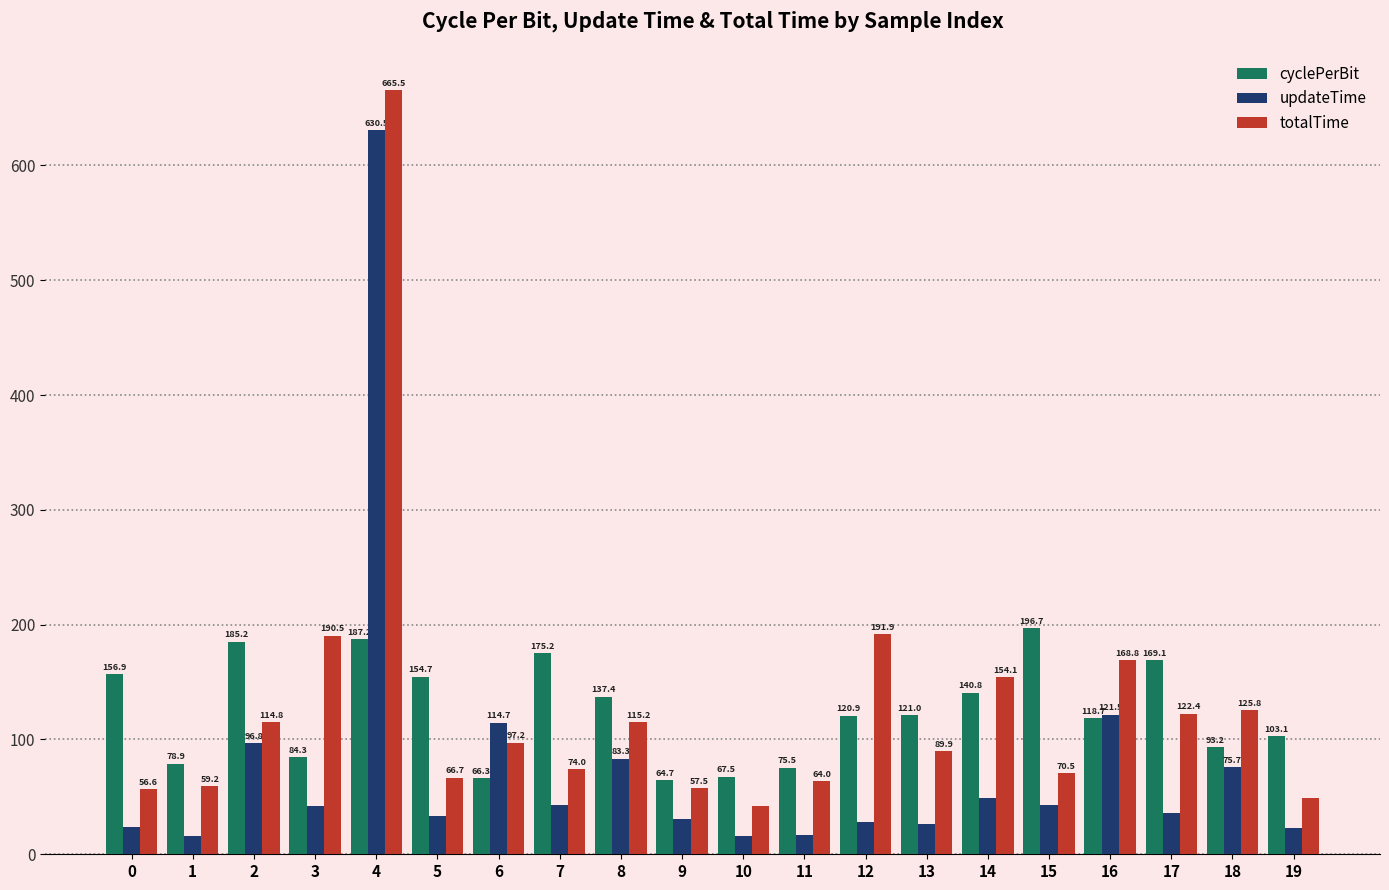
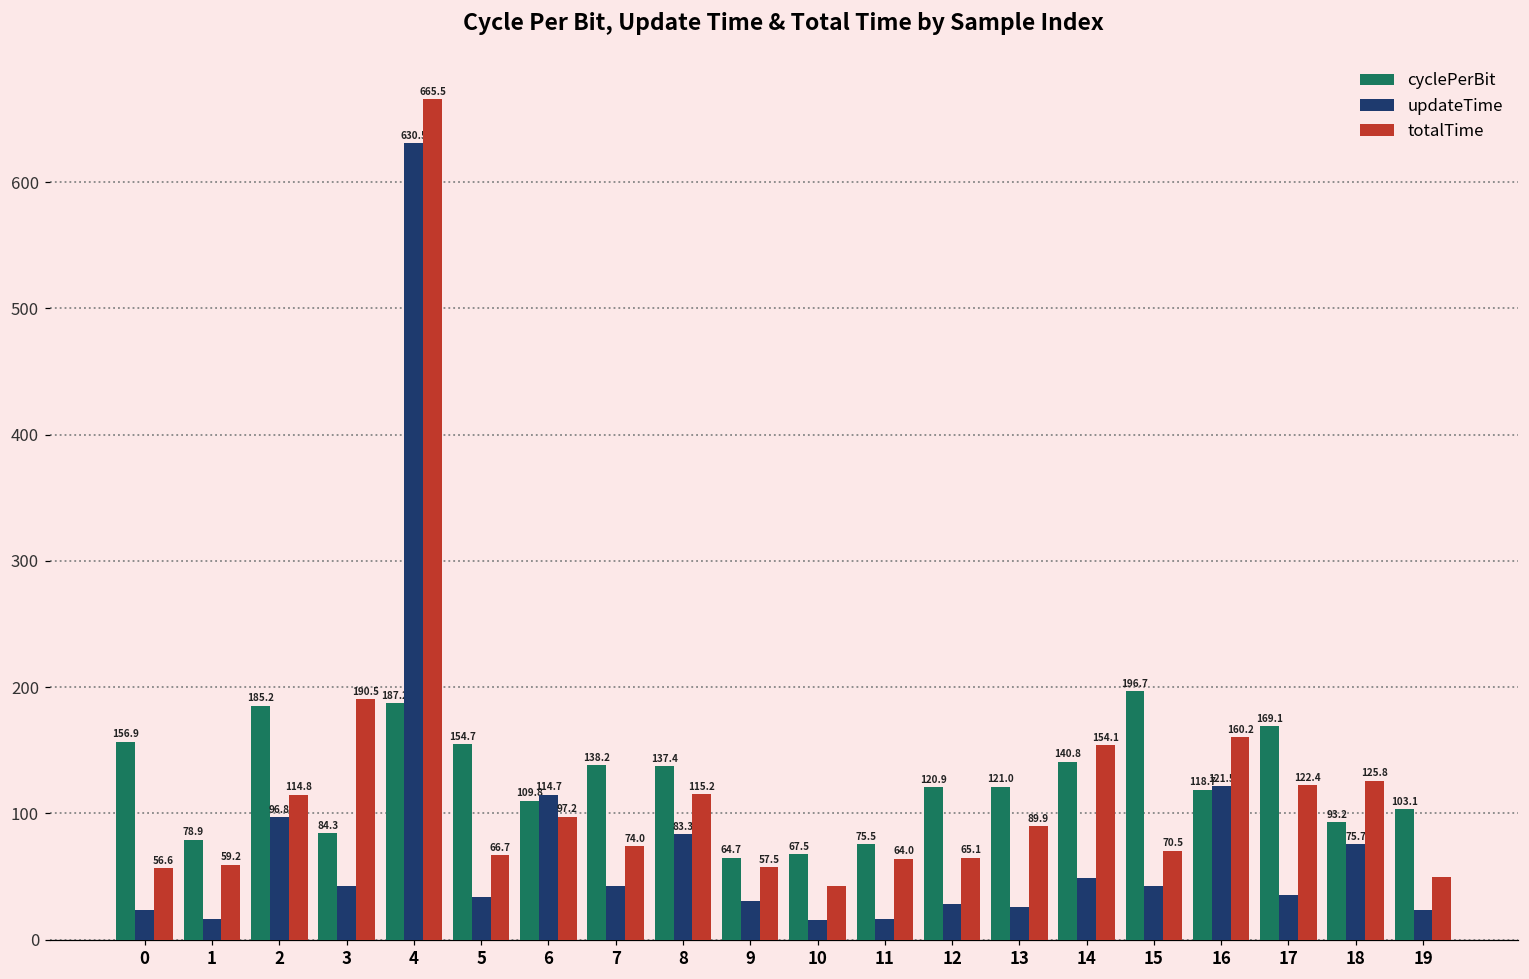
  {
    "cyclePerBit": {
      "0": 156.9,
      "1": 78.9,
      "2": 185.2,
      "3": 84.3,
      "4": 187.2,
      "5": 154.7,
-     "6": 66.3,
-     "7": 175.2,
+     "6": 109.8,
+     "7": 138.2,
      "8": 137.4,
      "9": 64.7,
      "10": 67.5,
      "11": 75.5,
      "12": 120.9,
      "13": 121.0,
      "14": 140.8,
      "15": 196.7,
      "17": 169.1,
      "18": 93.2,
      "19": 103.1
    },
    "updateTime": {
      "2": 96.8,
      "4": 630.5,
      "6": 114.7,
      "8": 83.3,
      "18": 75.7
    },
    "totalTime": {
      "0": 56.6,
      "1": 59.2,
      "2": 114.8,
      "3": 190.5,
      "4": 665.5,
      "5": 66.7,
      "6": 97.2,
      "7": 74.0,
      "8": 115.2,
      "9": 57.5,
      "11": 64.0,
-     "12": 191.9,
+     "12": 65.1,
      "13": 89.9,
      "14": 154.1,
      "15": 70.5,
-     "16": 168.8,
+     "16": 160.2,
      "17": 122.4,
      "18": 125.8
    }
  }
